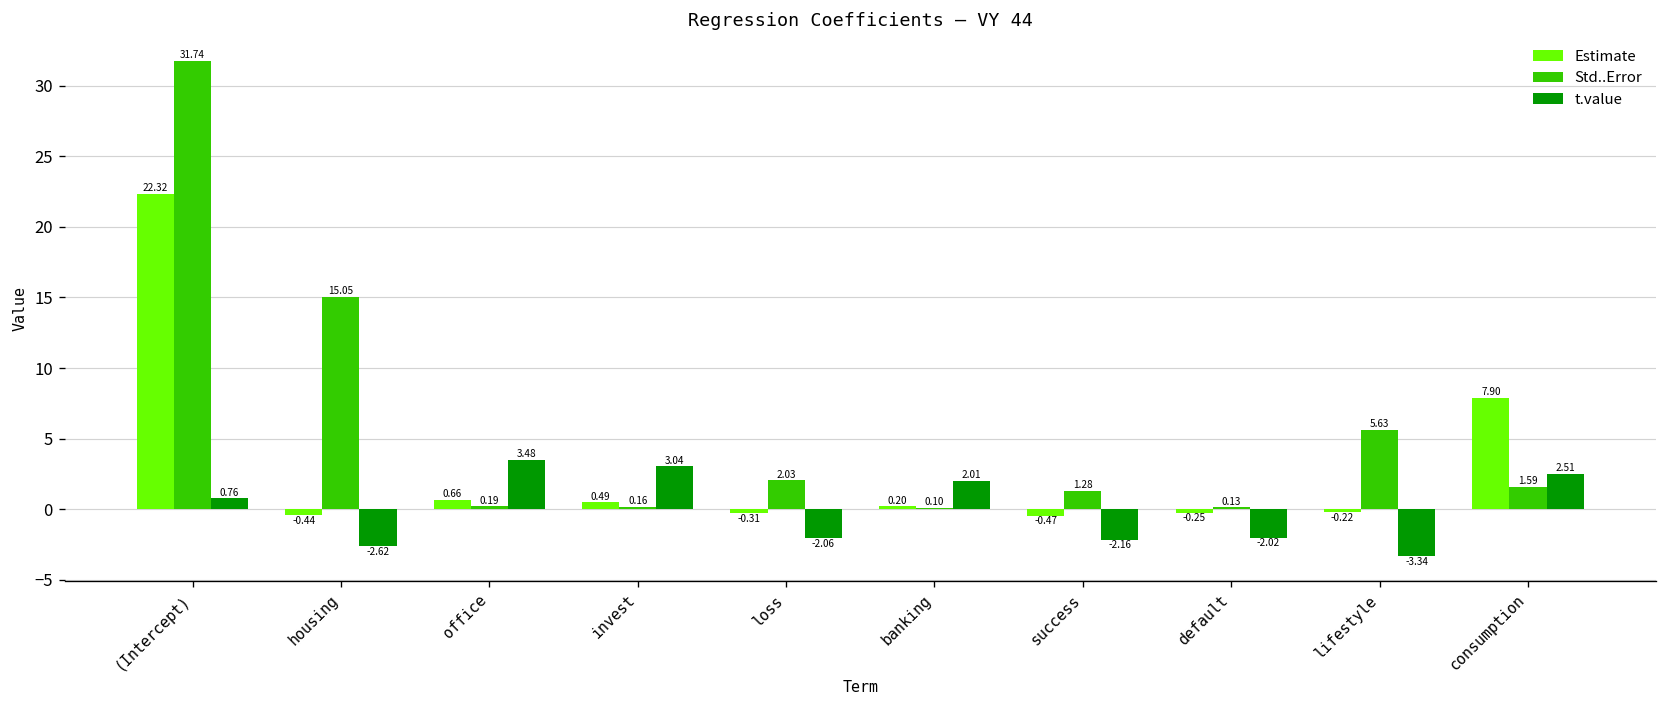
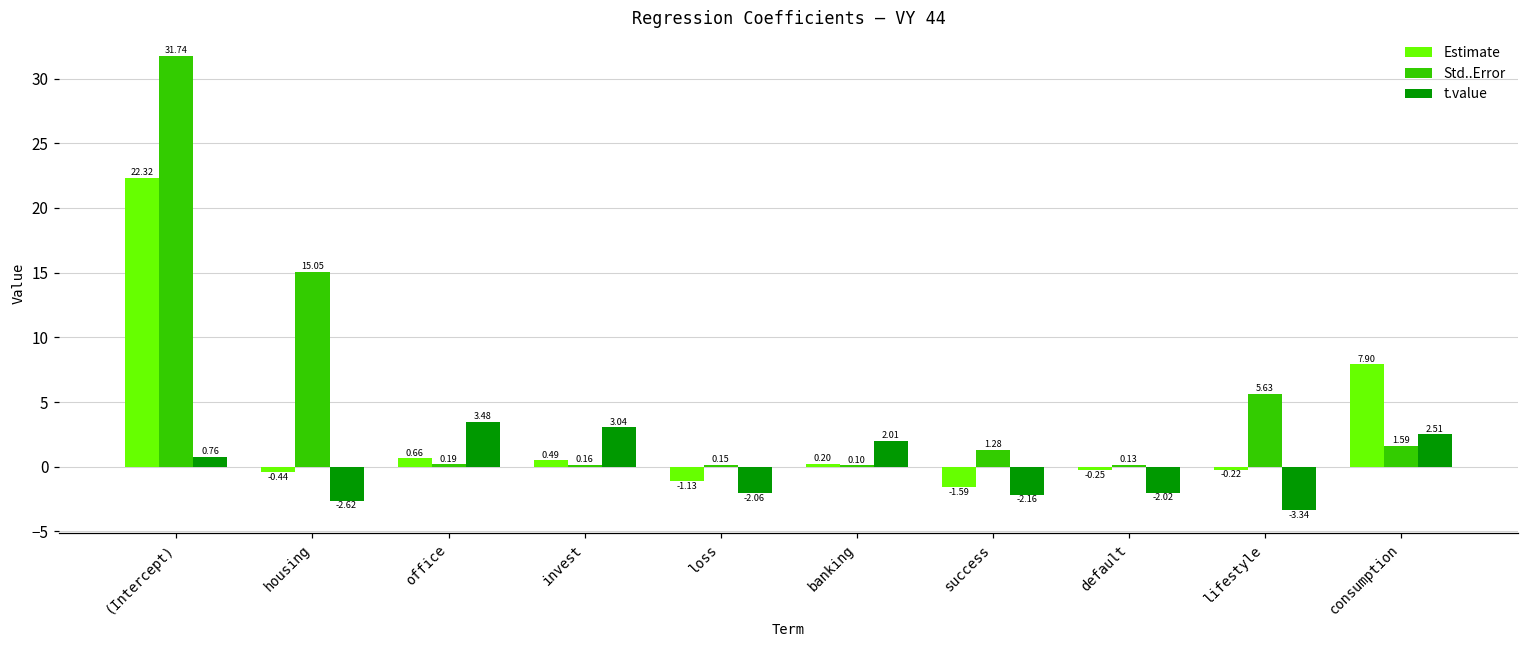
  {
    "Estimate": {
      "(Intercept)": 22.32,
      "housing": -0.44,
      "office": 0.66,
      "invest": 0.49,
-     "loss": -0.31,
+     "loss": -1.13,
      "banking": 0.20,
-     "success": -0.47,
+     "success": -1.59,
      "default": -0.25,
      "lifestyle": -0.22,
      "consumption": 7.90
    },
    "Std..Error": {
      "(Intercept)": 31.74,
      "housing": 15.05,
      "office": 0.19,
      "invest": 0.16,
-     "loss": 2.03,
+     "loss": 0.15,
      "banking": 0.10,
      "success": 1.28,
      "default": 0.13,
      "lifestyle": 5.63,
      "consumption": 1.59
    },
    "t.value": {
      "(Intercept)": 0.76,
      "housing": -2.62,
      "office": 3.48,
      "invest": 3.04,
      "loss": -2.06,
      "banking": 2.01,
      "success": -2.16,
      "default": -2.02,
      "lifestyle": -3.34,
      "consumption": 2.51
    }
  }
